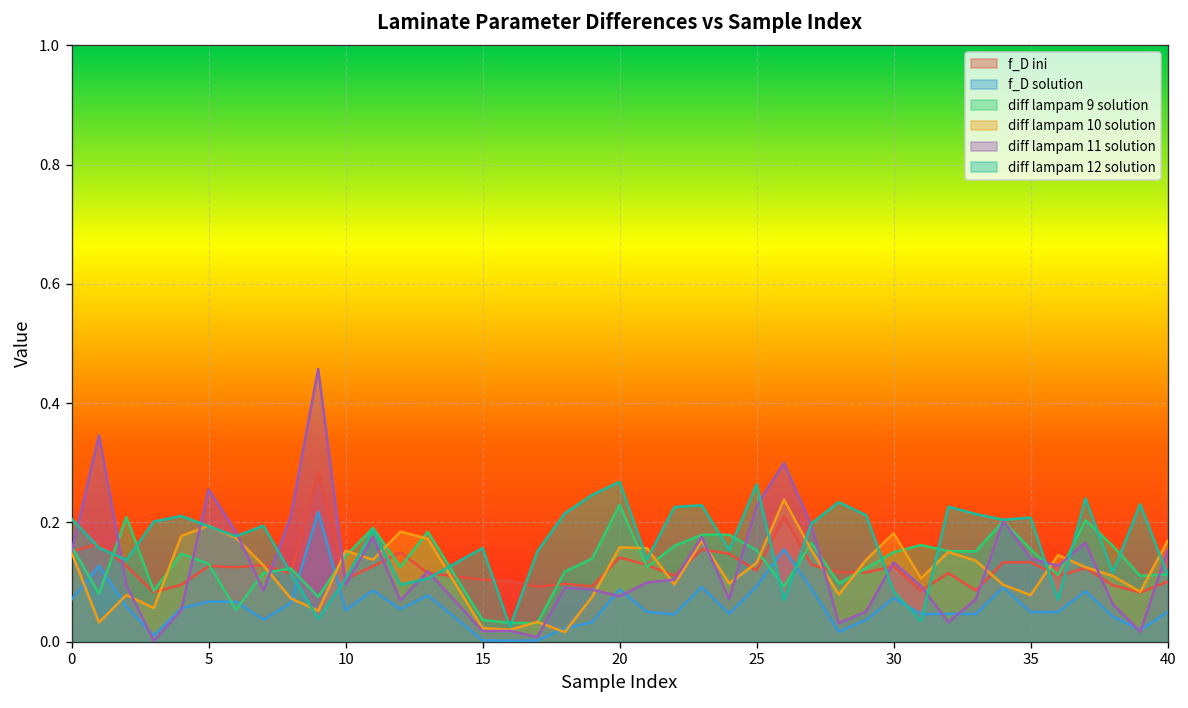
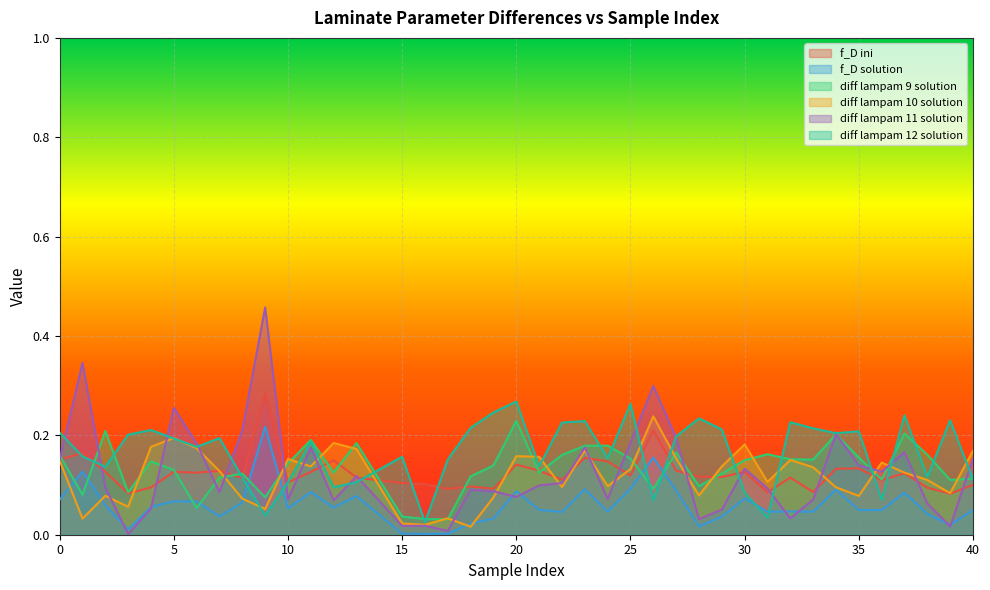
  {
    "diff lampam 11 solution": {
      "5": 0.26,
-     "10": 0.10,
+     "10": 0.07,
      "20": 0.08,
-     "25": 0.23,
+     "25": 0.19,
      "30": 0.13,
      "35": 0.14,
      "40": 0.15
    }
  }
